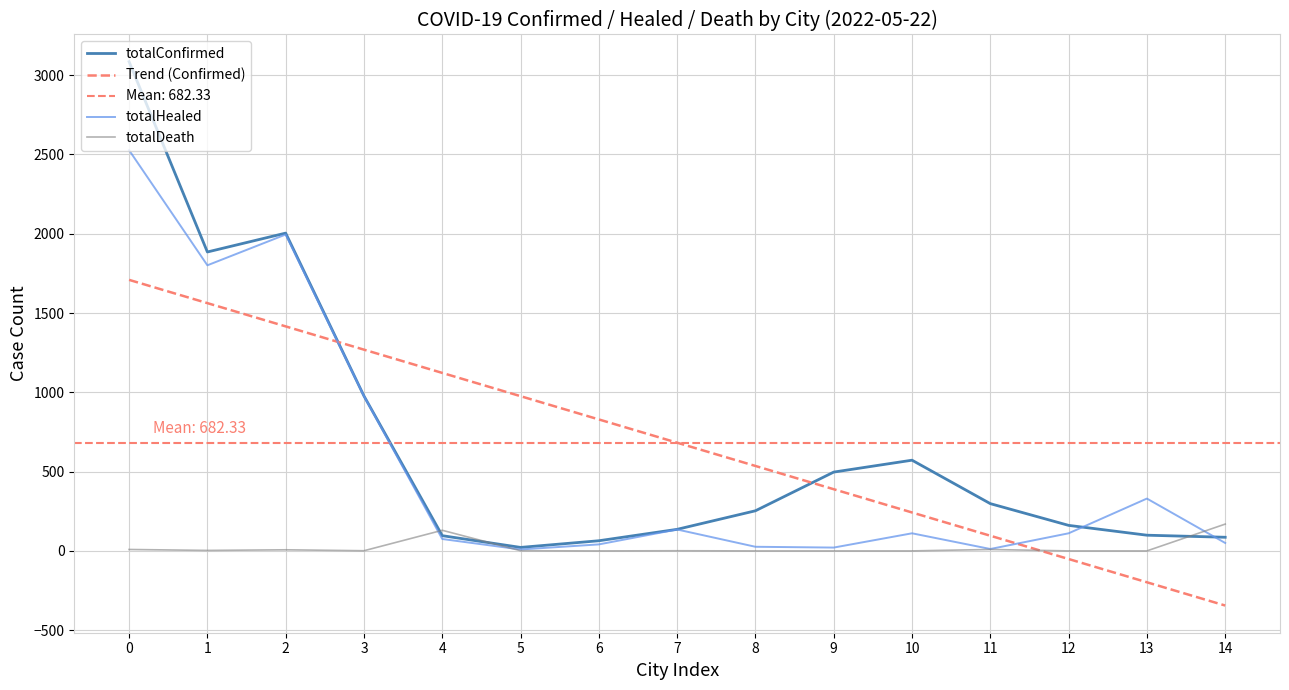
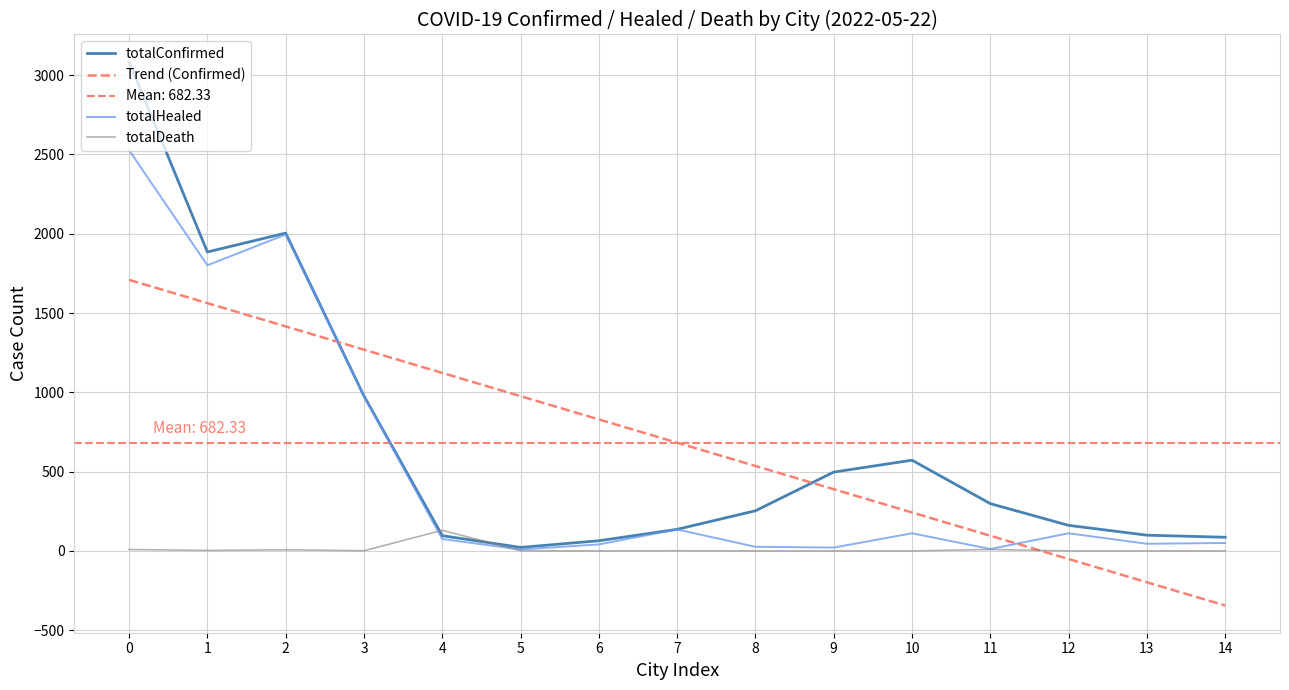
  {
    "totalConfirmed": {
      "1": 1890,
      "4": 100,
      "6": 60,
      "8": 250,
      "9": 500,
      "10": 570,
      "11": 300,
      "12": 160,
      "13": 100,
      "14": 90
    },
    "Trend (Confirmed)": {
      "0": 1710,
      "1": 1560,
      "2": 1420,
      "3": 1270,
      "4": 1120,
      "5": 980,
      "6": 830,
      "7": 680,
      "8": 540,
      "9": 390,
      "10": 240,
      "11": 100,
      "12": -50,
      "13": -200,
      "14": -340
    },
    "totalHealed": {
      "1": 1800,
      "4": 80,
      "6": 40,
      "8": 30,
      "9": 20,
      "10": 110,
      "12": 110,
-     "13": 330,
+     "13": 50,
      "14": 50
    },
    "totalDeath": {
      "0": 10,
      "1": 0,
      "2": 10,
      "3": 0,
      "4": 130,
      "6": 0,
      "7": 0,
      "8": 0,
      "9": 0,
      "10": 0,
      "12": 0,
      "13": 0,
-     "14": 170
+     "14": 0
    }
  }
